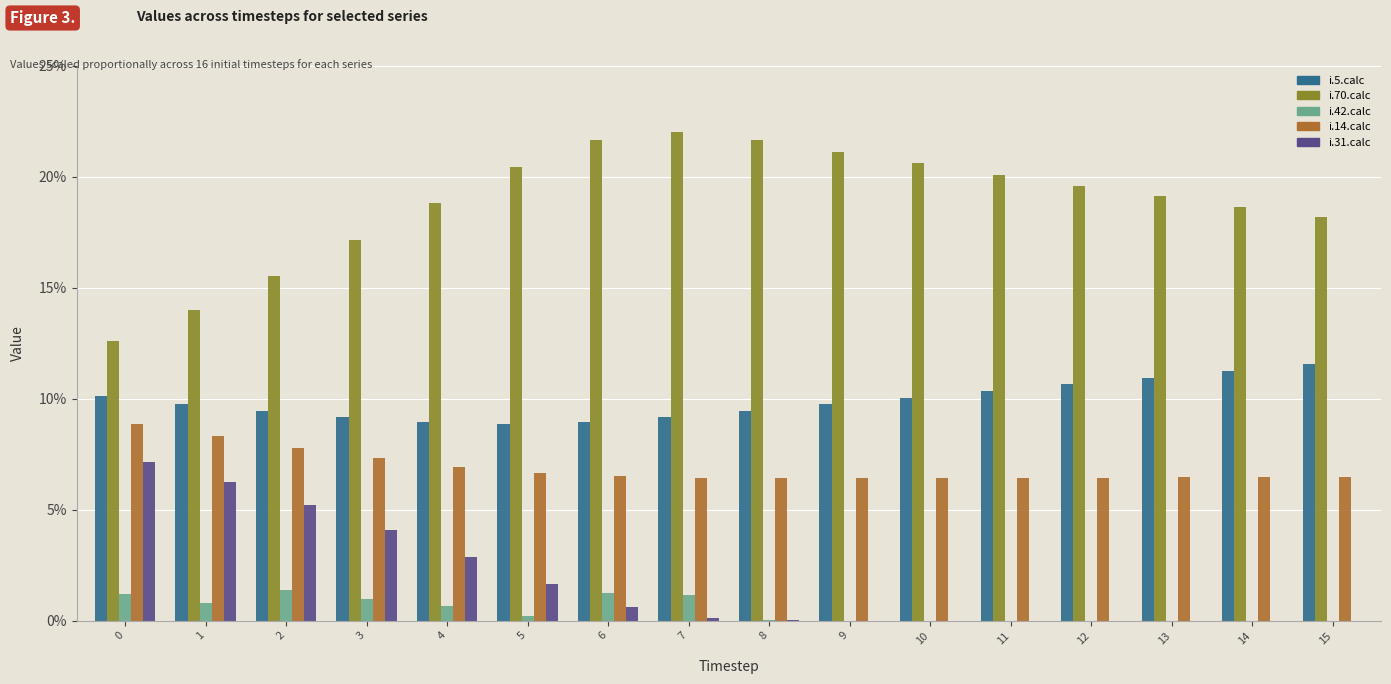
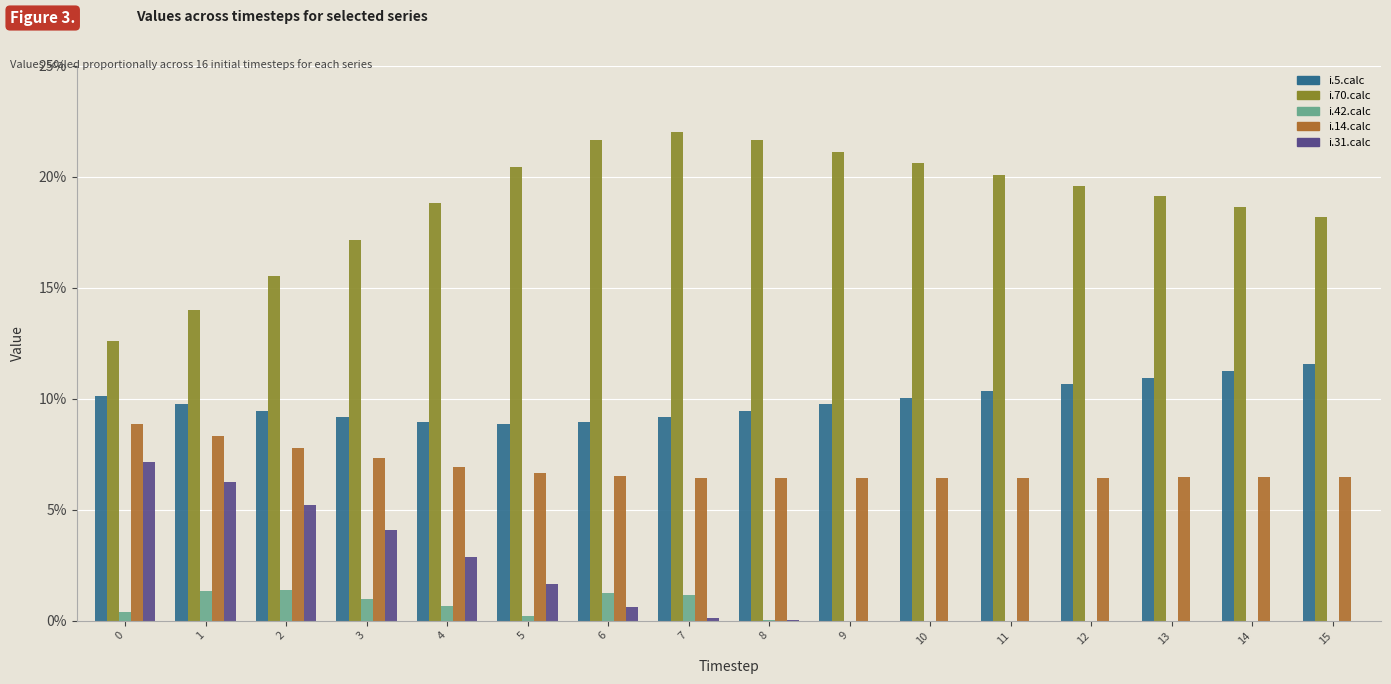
  {
    "i.42.calc": {
-     "0": "1.2%",
-     "1": "0.8%",
+     "0": "0.4%",
+     "1": "1.3%",
      "2": "1.4%",
      "3": "1.0%",
      "4": "0.7%",
      "5": "0.2%",
      "6": "1.3%",
      "7": "1.2%",
      "9": "0.0%",
      "10": "0.0%",
      "11": "0.0%",
      "12": "0.0%",
      "13": "0.0%",
      "14": "0.0%",
      "15": "0.0%"
    }
  }
